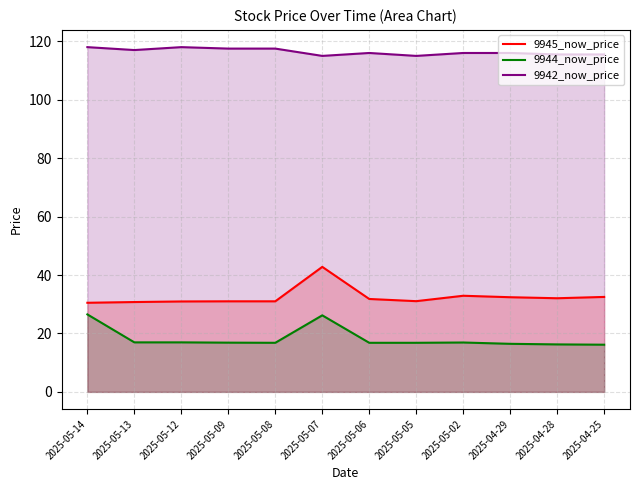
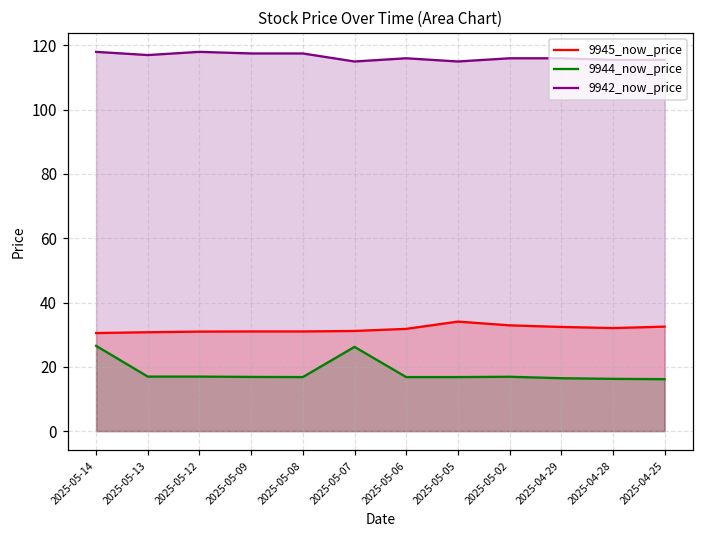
  {
    "9945_now_price": {
      "2025-05-14": 31,
      "2025-05-13": 31,
      "2025-05-12": 31,
      "2025-05-09": 31,
      "2025-05-08": 31,
-     "2025-05-07": 43,
+     "2025-05-07": 31,
      "2025-05-06": 32,
-     "2025-05-05": 31,
+     "2025-05-05": 34,
      "2025-05-02": 33,
      "2025-04-29": 32,
      "2025-04-28": 32,
      "2025-04-25": 33
    },
    "9944_now_price": {
      "2025-05-14": 27,
      "2025-05-13": 17,
      "2025-05-12": 17,
      "2025-05-09": 17,
      "2025-05-08": 17,
      "2025-05-07": 26,
      "2025-05-06": 17,
      "2025-05-05": 17,
      "2025-05-02": 17,
      "2025-04-29": 16,
      "2025-04-28": 16,
      "2025-04-25": 16
    },
    "9942_now_price": {
      "2025-05-14": 118,
      "2025-05-13": 117,
      "2025-05-12": 118,
      "2025-05-09": 118,
      "2025-05-08": 118,
      "2025-05-07": 115,
      "2025-05-06": 116,
      "2025-05-05": 115,
      "2025-05-02": 116
    }
  }
